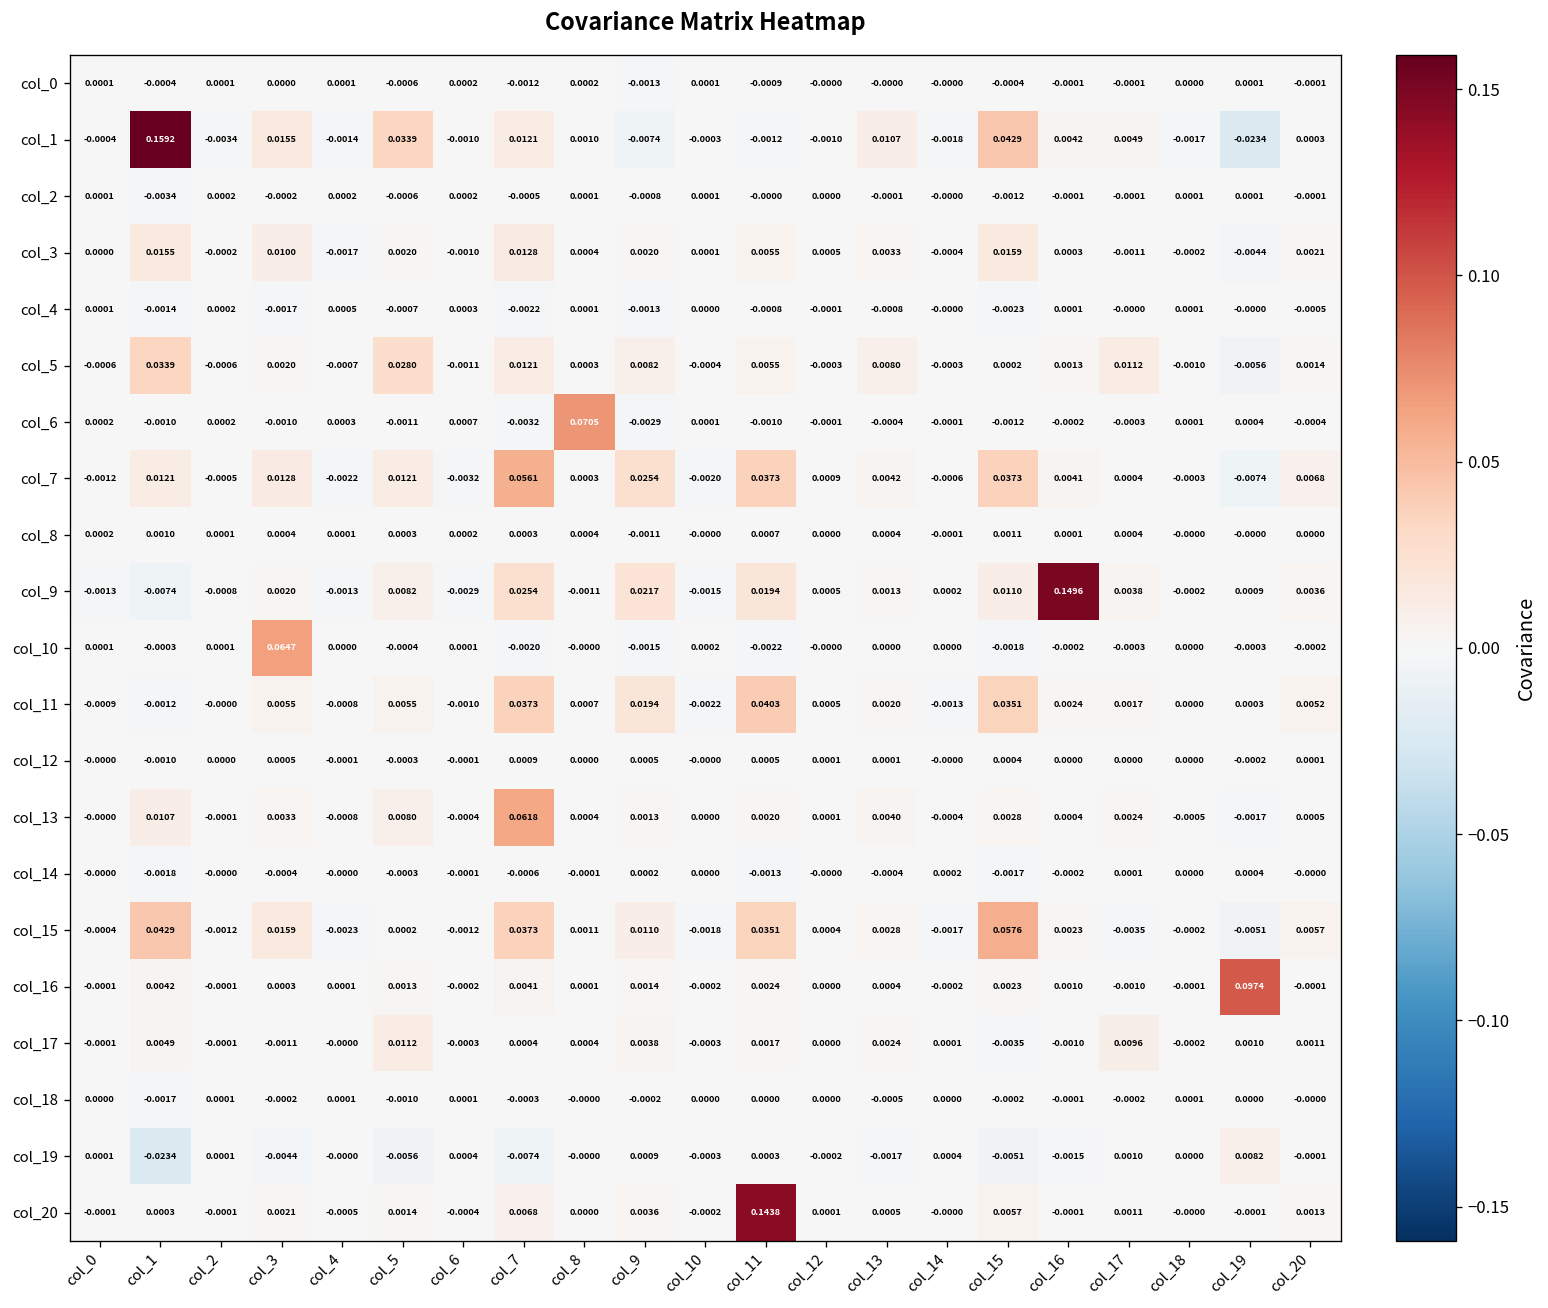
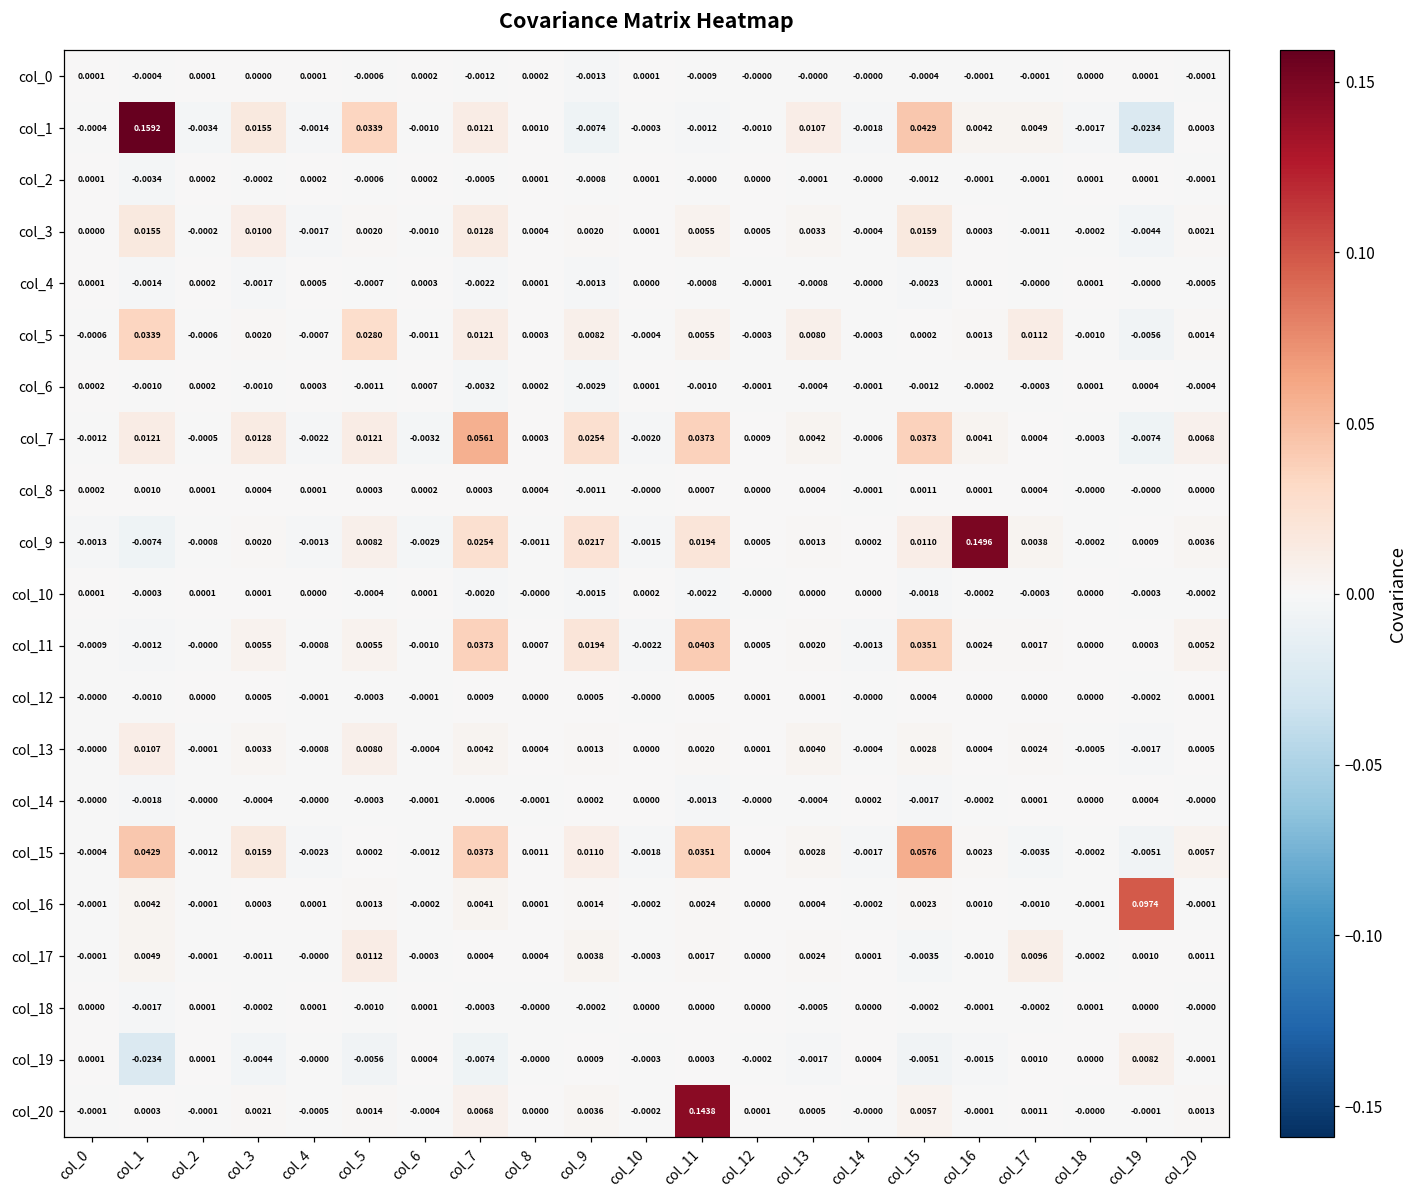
  {
    "col_6": {
      "col_0": 0.0002,
      "col_1": -0.0010,
      "col_2": 0.0002,
      "col_3": -0.0010,
      "col_4": 0.0003,
      "col_5": -0.0011,
      "col_6": 0.0007,
      "col_7": -0.0032,
-     "col_8": 0.0705,
+     "col_8": 0.0002,
      "col_9": -0.0029,
      "col_10": 0.0001,
      "col_11": -0.0010,
      "col_12": -0.0001,
      "col_13": -0.0004,
      "col_14": -0.0001,
      "col_15": -0.0012,
      "col_16": -0.0002,
      "col_17": -0.0003,
      "col_18": 0.0001,
      "col_19": 0.0004,
      "col_20": -0.0004
    },
    "col_10": {
      "col_0": 0.0001,
      "col_1": -0.0003,
      "col_2": 0.0001,
-     "col_3": 0.0647,
+     "col_3": 0.0001,
      "col_4": 0.0000,
      "col_5": -0.0004,
      "col_6": 0.0001,
      "col_7": -0.0020,
      "col_8": -0.0000,
      "col_9": -0.0015,
      "col_10": 0.0002,
      "col_11": -0.0022,
      "col_12": -0.0000,
      "col_13": 0.0000,
      "col_14": 0.0000,
      "col_15": -0.0018,
      "col_16": -0.0002,
      "col_17": -0.0003,
      "col_18": 0.0000,
      "col_19": -0.0003,
      "col_20": -0.0002
    },
    "col_13": {
      "col_0": -0.0000,
      "col_1": 0.0107,
      "col_2": -0.0001,
      "col_3": 0.0033,
      "col_4": -0.0008,
      "col_5": 0.0080,
      "col_6": -0.0004,
-     "col_7": 0.0618,
+     "col_7": 0.0042,
      "col_8": 0.0004,
      "col_9": 0.0013,
      "col_10": 0.0000,
      "col_11": 0.0020,
      "col_12": 0.0001,
      "col_13": 0.0040,
      "col_14": -0.0004,
      "col_15": 0.0028,
      "col_16": 0.0004,
      "col_17": 0.0024,
      "col_18": -0.0005,
      "col_19": -0.0017,
      "col_20": 0.0005
    }
  }
